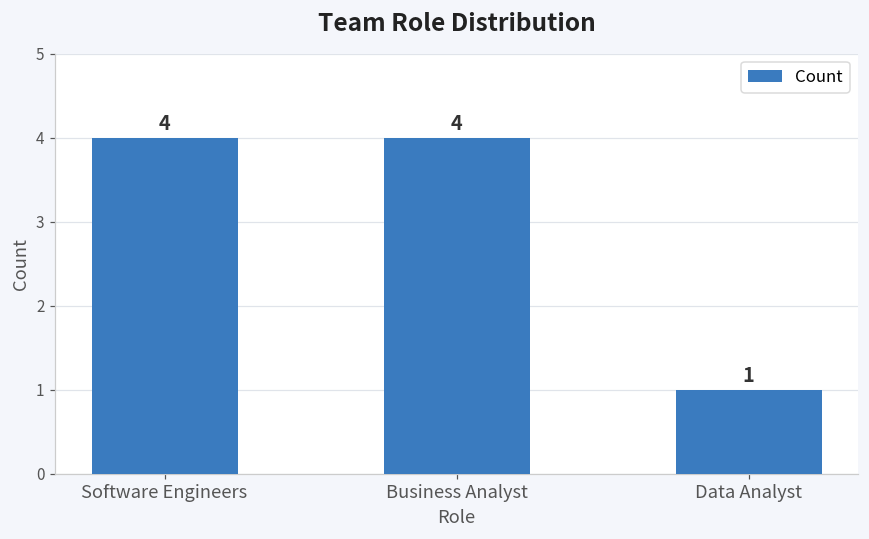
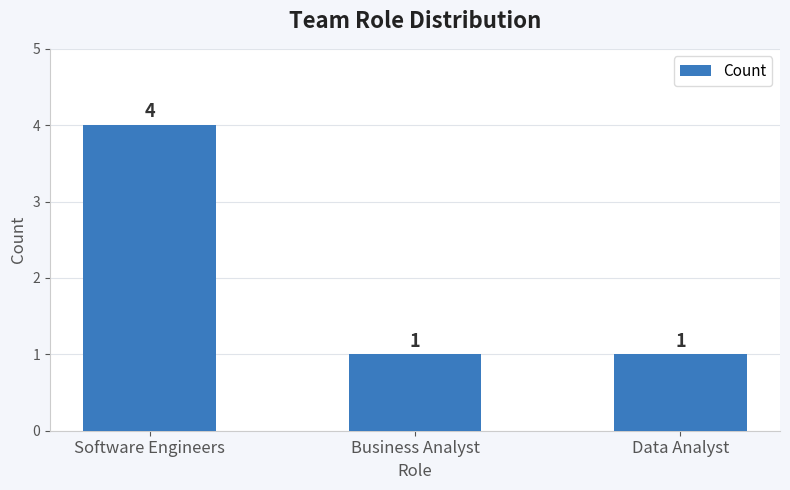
  {
    "Software Engineers": 4,
-   "Business Analyst": 4,
+   "Business Analyst": 1,
    "Data Analyst": 1
  }
